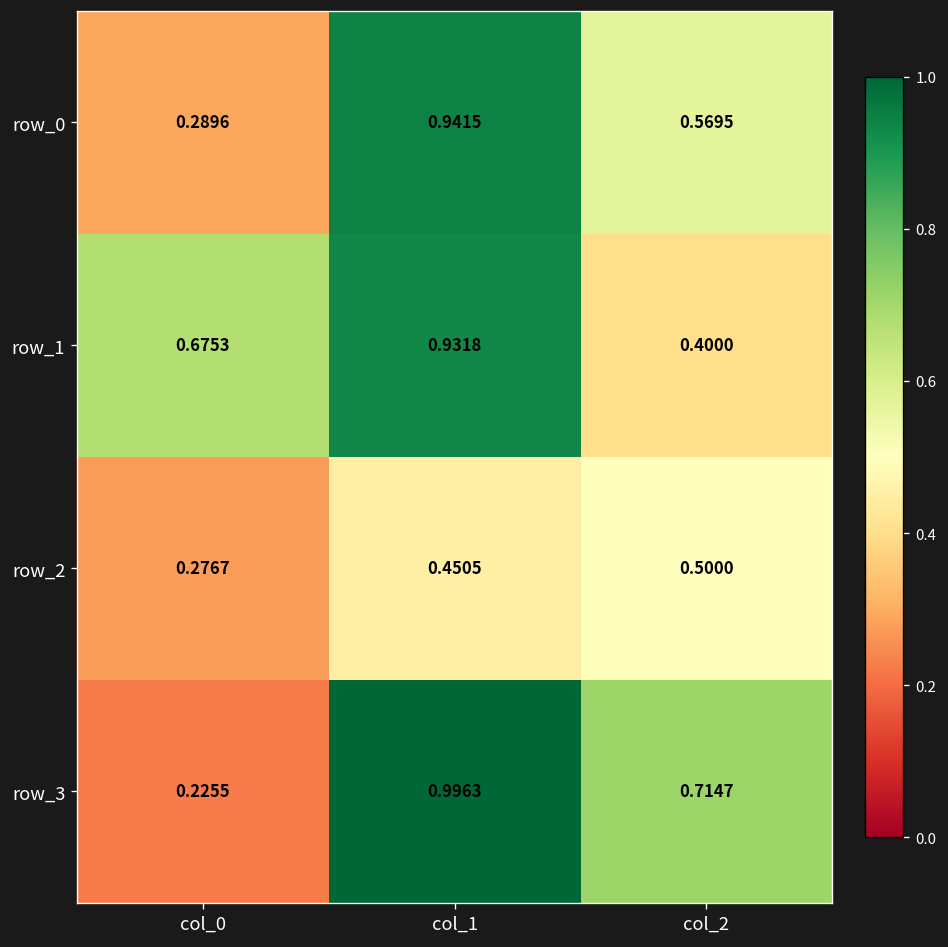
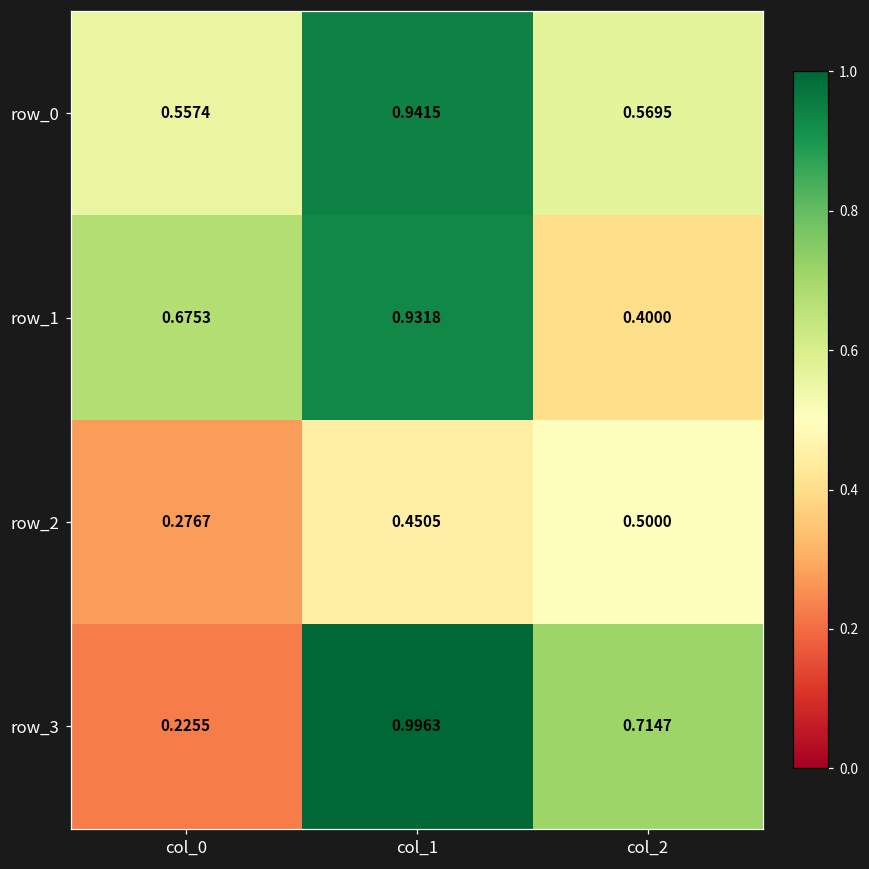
  {
    "row_0": {
-     "col_0": 0.2896,
+     "col_0": 0.5574,
      "col_1": 0.9415,
      "col_2": 0.5695
    },
    "row_1": {
      "col_0": 0.6753,
      "col_1": 0.9318,
      "col_2": 0.4000
    },
    "row_2": {
      "col_0": 0.2767,
      "col_1": 0.4505,
      "col_2": 0.5000
    },
    "row_3": {
      "col_0": 0.2255,
      "col_1": 0.9963,
      "col_2": 0.7147
    }
  }
